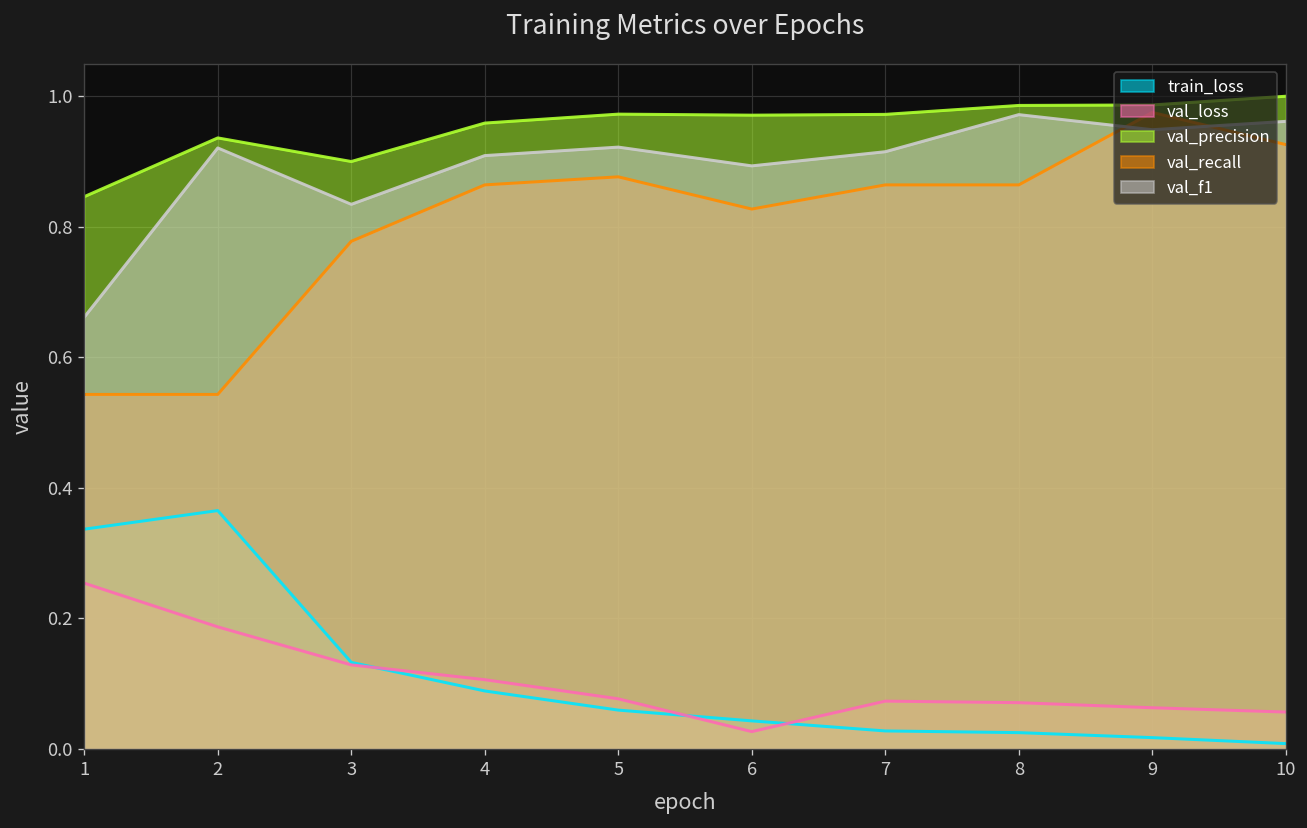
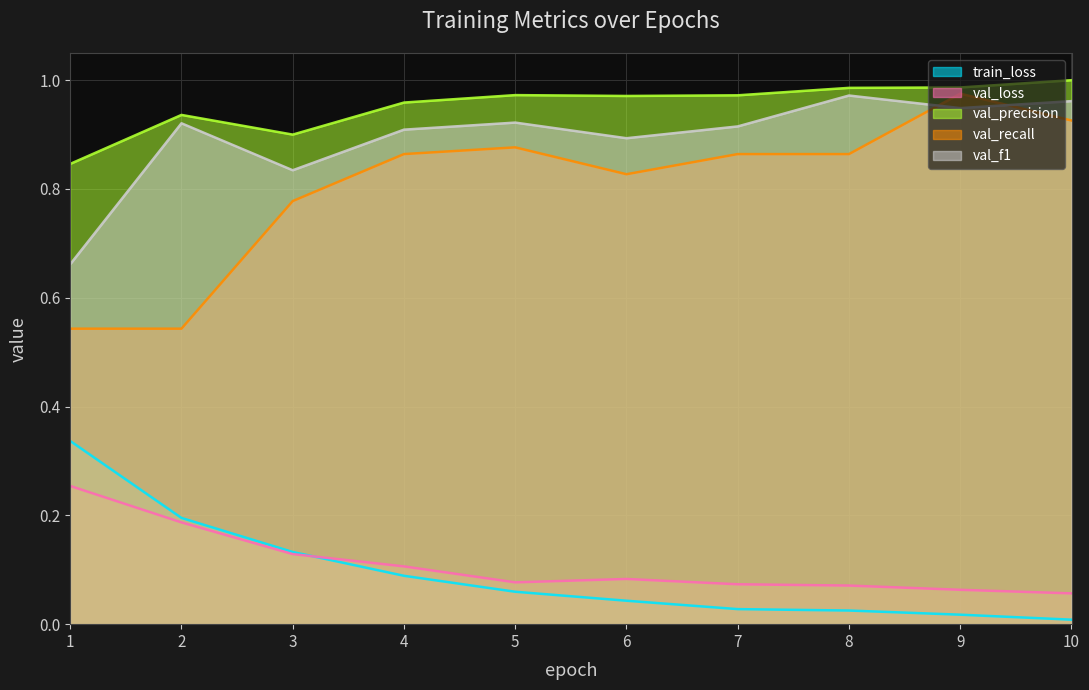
  {
    "train_loss": {
      "1": 0.34,
-     "2": 0.37,
+     "2": 0.20,
      "4": 0.09,
      "5": 0.06,
      "6": 0.04,
      "7": 0.03,
      "8": 0.03,
      "9": 0.02,
      "10": 0.01
    },
    "val_loss": {
      "1": 0.25,
      "2": 0.19,
      "4": 0.11,
      "5": 0.08,
-     "6": 0.03,
+     "6": 0.08,
      "7": 0.07,
      "8": 0.07,
      "9": 0.06,
      "10": 0.06
    },
    "val_precision": {
      "1": 0.85,
      "2": 0.94,
      "3": 0.90,
      "4": 0.96,
      "5": 0.97,
      "6": 0.97,
      "7": 0.97,
      "8": 0.99,
      "10": 1.00
    },
    "val_recall": {
      "1": 0.54,
      "2": 0.54,
      "3": 0.78,
      "4": 0.86,
      "5": 0.88,
      "6": 0.83,
      "7": 0.86,
      "8": 0.86,
      "10": 0.93
    },
    "val_f1": {
      "1": 0.66,
      "2": 0.92,
      "3": 0.83,
      "4": 0.91,
      "5": 0.92,
      "6": 0.89,
      "7": 0.92,
      "8": 0.97,
      "10": 0.96
    }
  }
